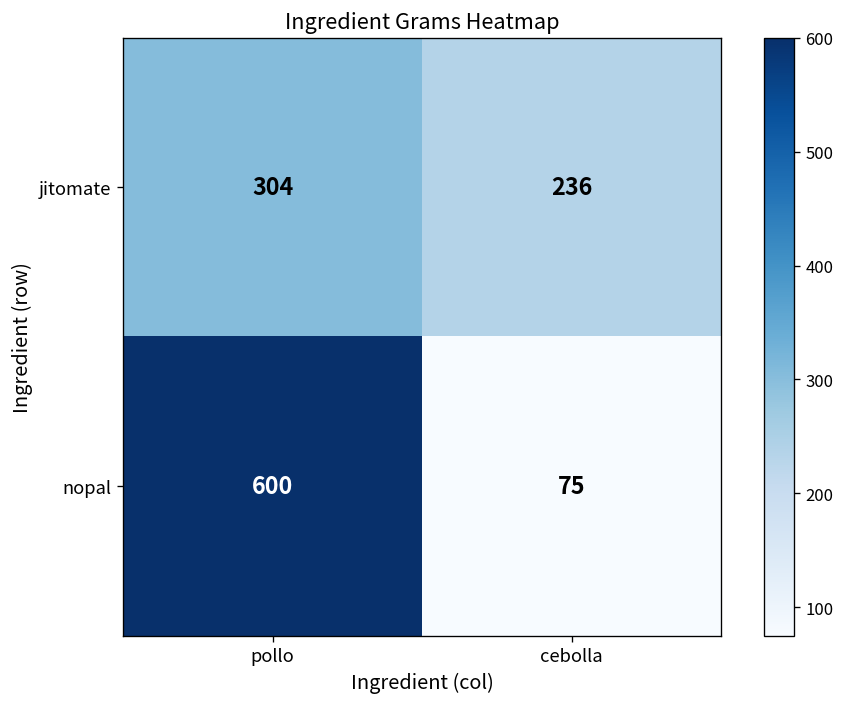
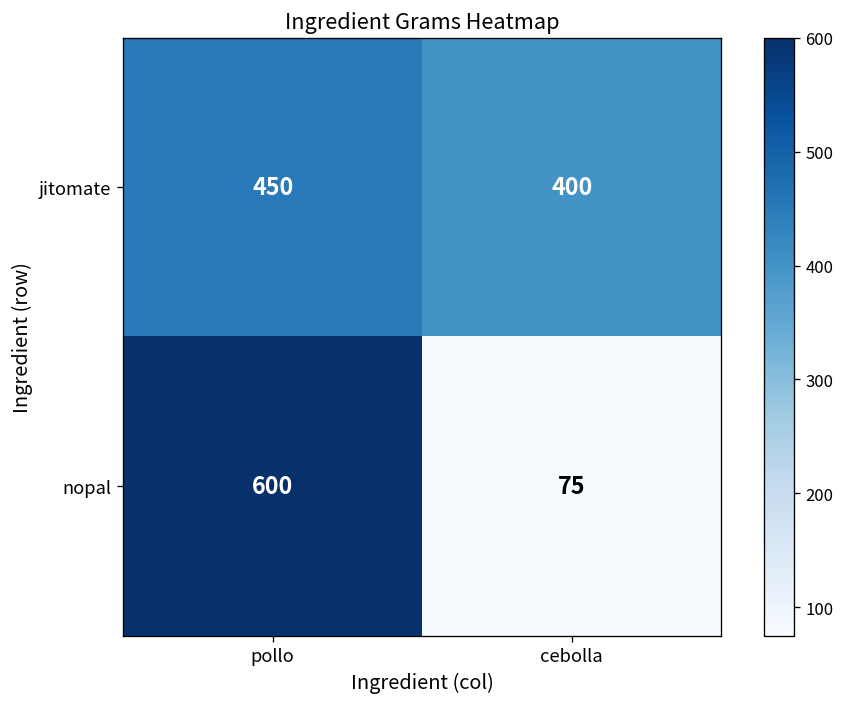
  {
    "jitomate": {
-     "pollo": 304,
-     "cebolla": 236
+     "pollo": 450,
+     "cebolla": 400
    },
    "nopal": {
      "pollo": 600,
      "cebolla": 75
    }
  }
